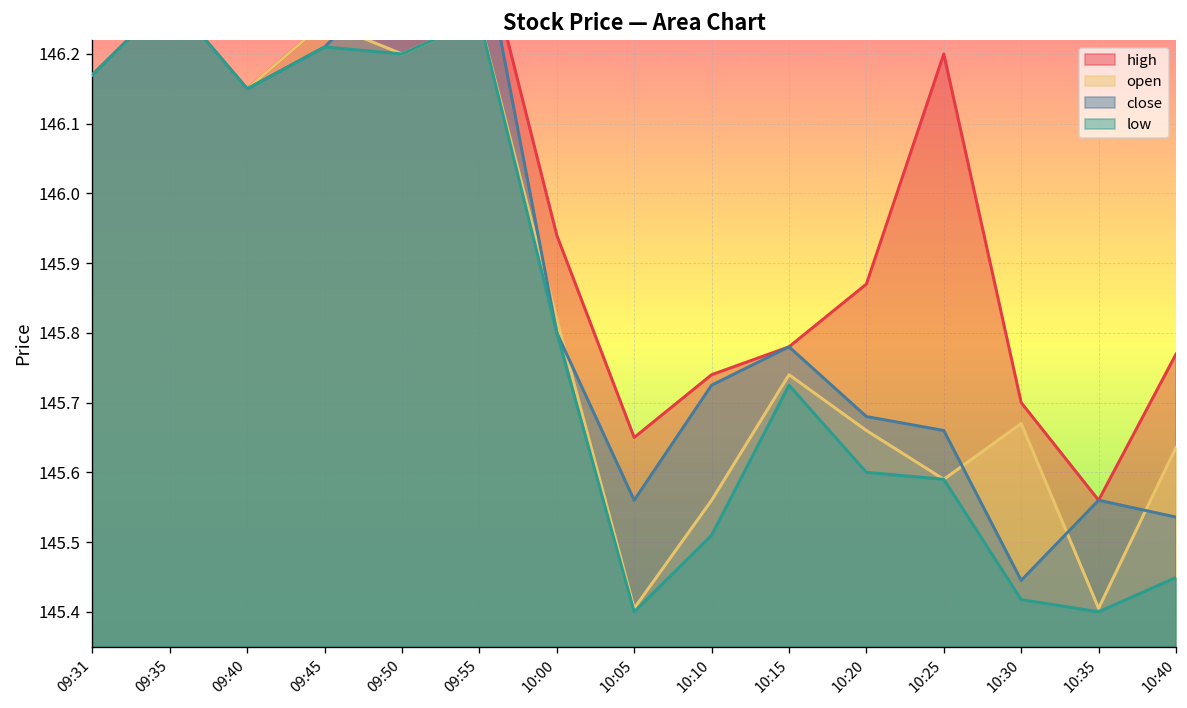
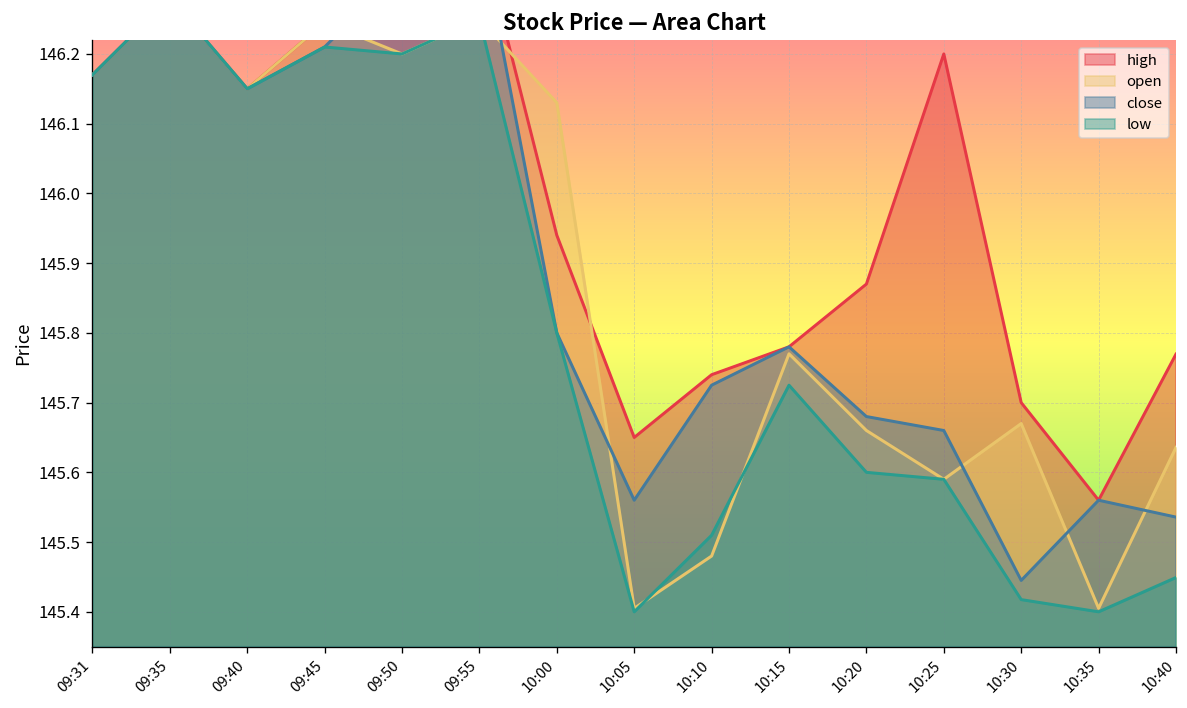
  {
    "high": {
      "10:00": 145.94,
      "10:05": 145.65,
      "10:10": 145.74,
      "10:20": 145.87,
      "10:25": 146.20,
      "10:30": 145.70,
      "10:40": 145.77
    },
    "open": {
-     "10:00": 145.82,
+     "10:00": 146.13,
      "10:05": 145.41,
-     "10:10": 145.56,
-     "10:15": 145.74,
+     "10:10": 145.48,
+     "10:15": 145.77,
      "10:20": 145.66,
      "10:30": 145.67,
      "10:35": 145.41,
      "10:40": 145.64
    }
  }
